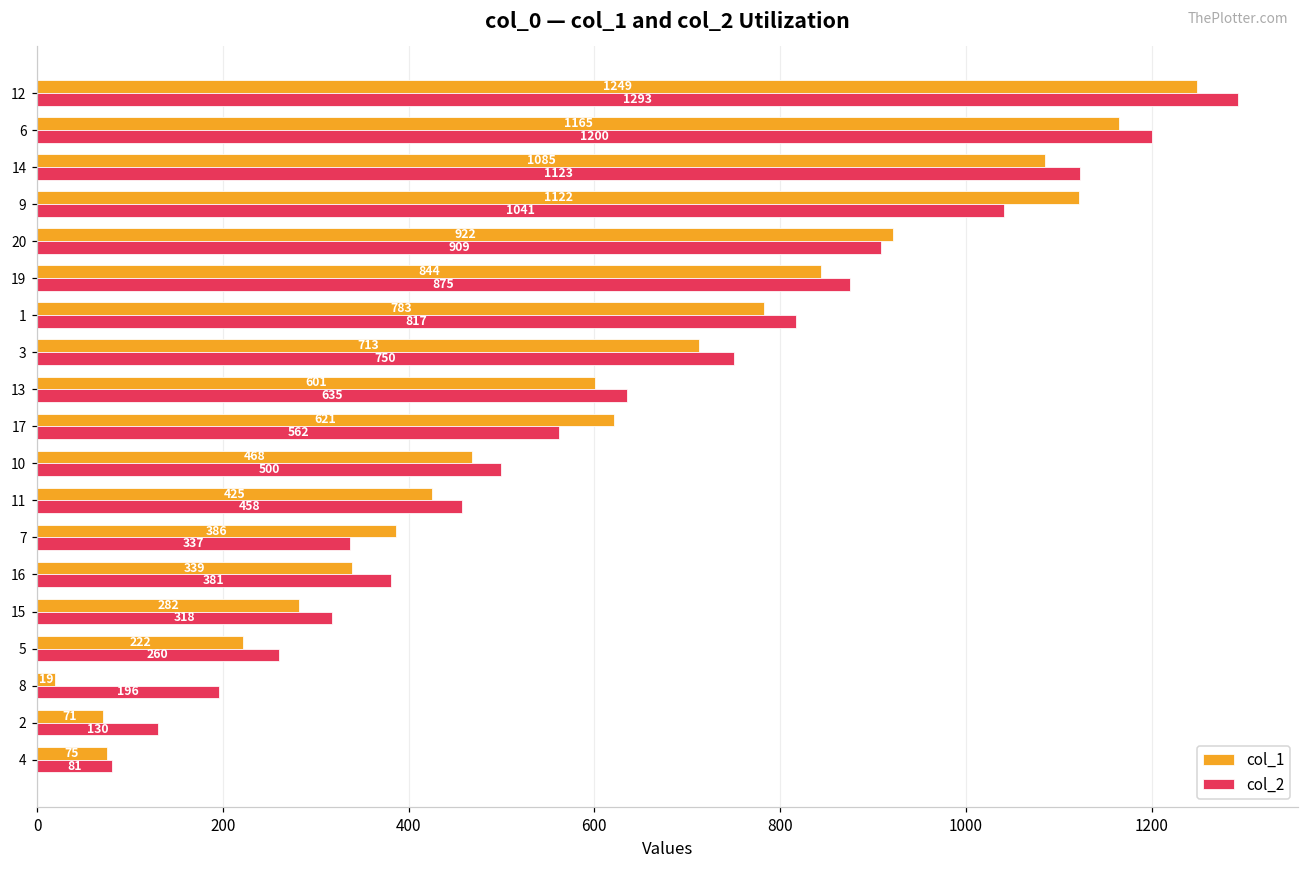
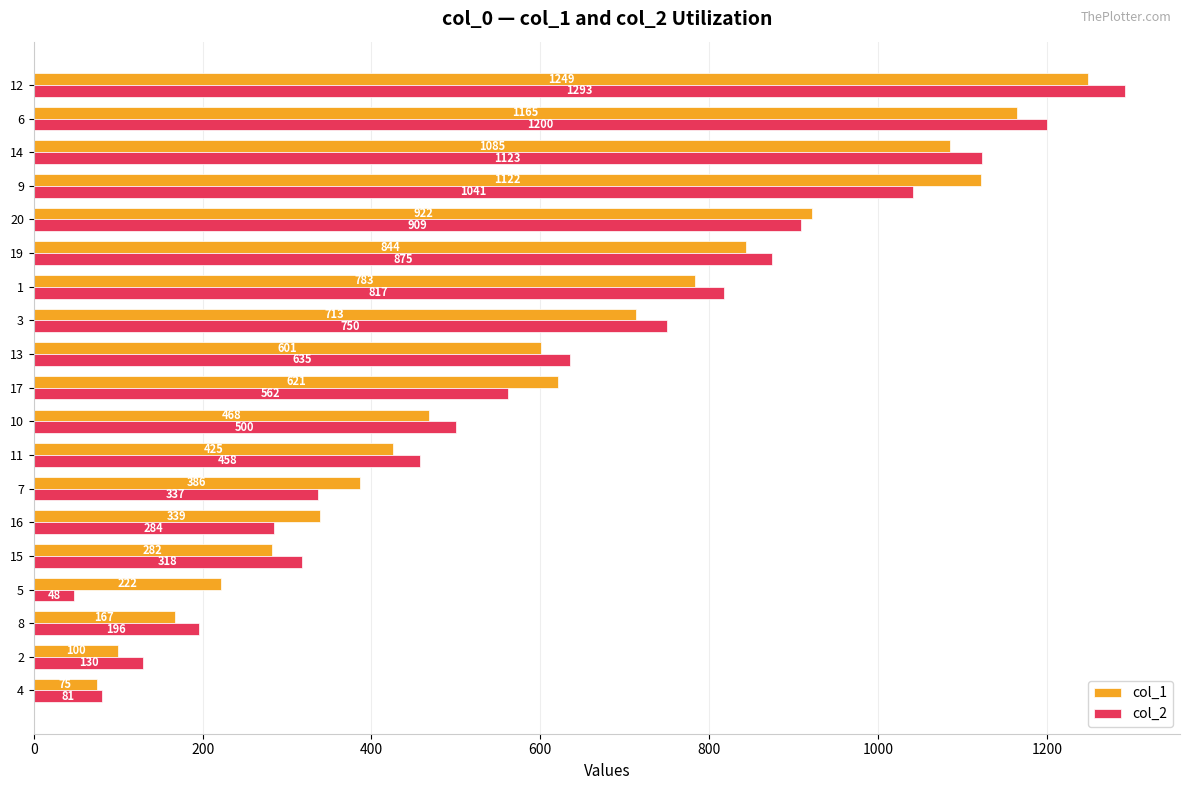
  {
    "col_1": {
      "12": 1249,
      "6": 1165,
      "14": 1085,
      "9": 1122,
      "20": 922,
      "19": 844,
      "1": 783,
      "3": 713,
      "13": 601,
      "17": 621,
      "10": 468,
      "11": 425,
      "7": 386,
      "16": 339,
      "15": 282,
      "5": 222,
-     "8": 19,
-     "2": 71,
+     "8": 167,
+     "2": 100,
      "4": 75
    },
    "col_2": {
      "12": 1293,
      "6": 1200,
      "14": 1123,
      "9": 1041,
      "20": 909,
      "19": 875,
      "1": 817,
      "3": 750,
      "13": 635,
      "17": 562,
      "10": 500,
      "11": 458,
      "7": 337,
-     "16": 381,
+     "16": 284,
      "15": 318,
-     "5": 260,
+     "5": 48,
      "8": 196,
      "2": 130,
      "4": 81
    }
  }
